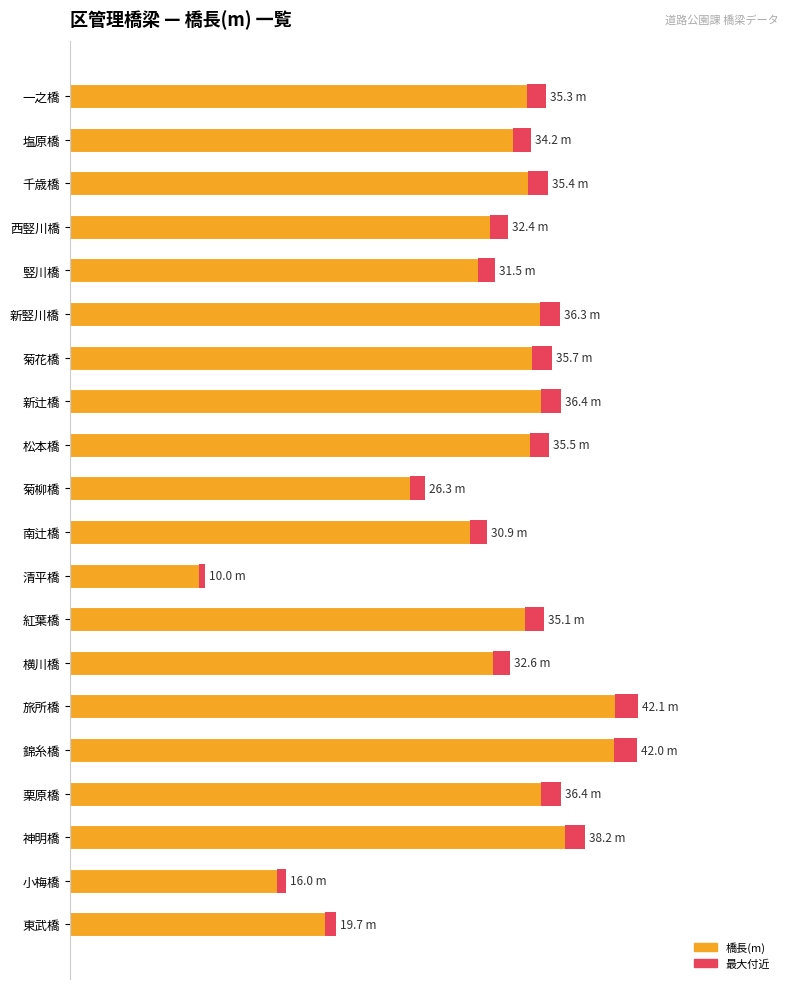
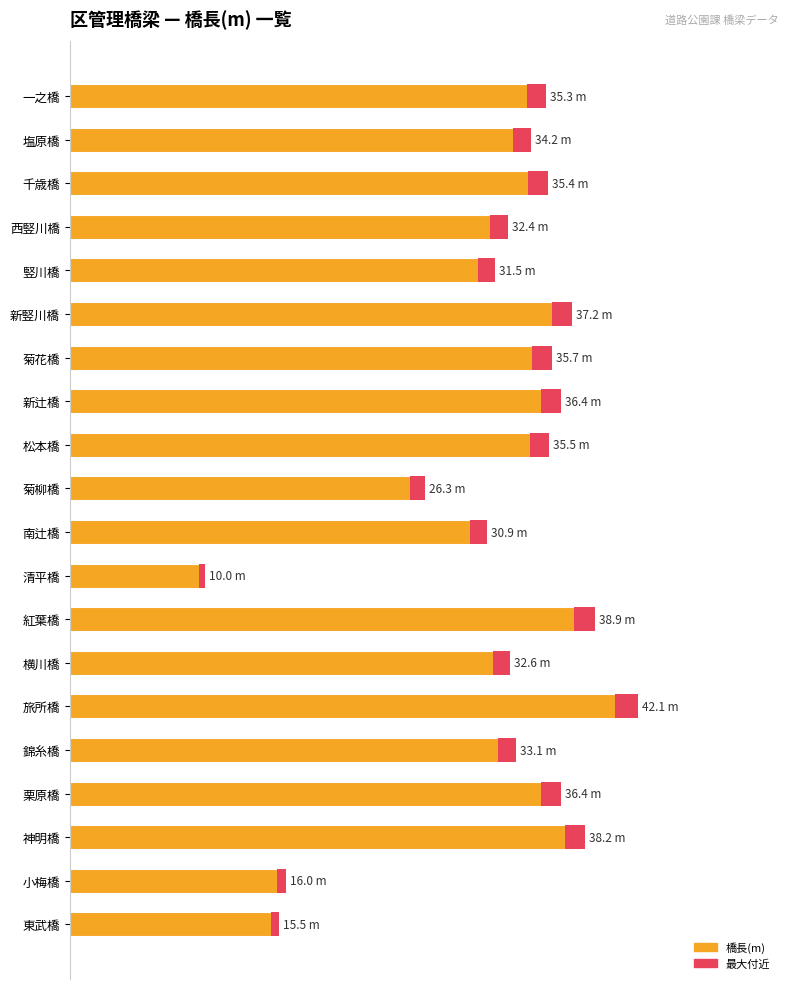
  {
    "橋長(m)": {
      "一之橋": 35.3,
      "塩原橋": 34.2,
      "千歳橋": 35.4,
      "西竪川橋": 32.4,
      "竪川橋": 31.5,
-     "新竪川橋": 36.3,
+     "新竪川橋": 37.2,
      "菊花橋": 35.7,
      "新辻橋": 36.4,
      "松本橋": 35.5,
      "菊柳橋": 26.3,
      "南辻橋": 30.9,
      "清平橋": 10.0,
-     "紅葉橋": 35.1,
+     "紅葉橋": 38.9,
      "横川橋": 32.6,
      "旅所橋": 42.1,
-     "錦糸橋": 42.0,
+     "錦糸橋": 33.1,
      "栗原橋": 36.4,
      "神明橋": 38.2,
      "小梅橋": 16.0,
-     "東武橋": 19.7
+     "東武橋": 15.5
    }
  }
